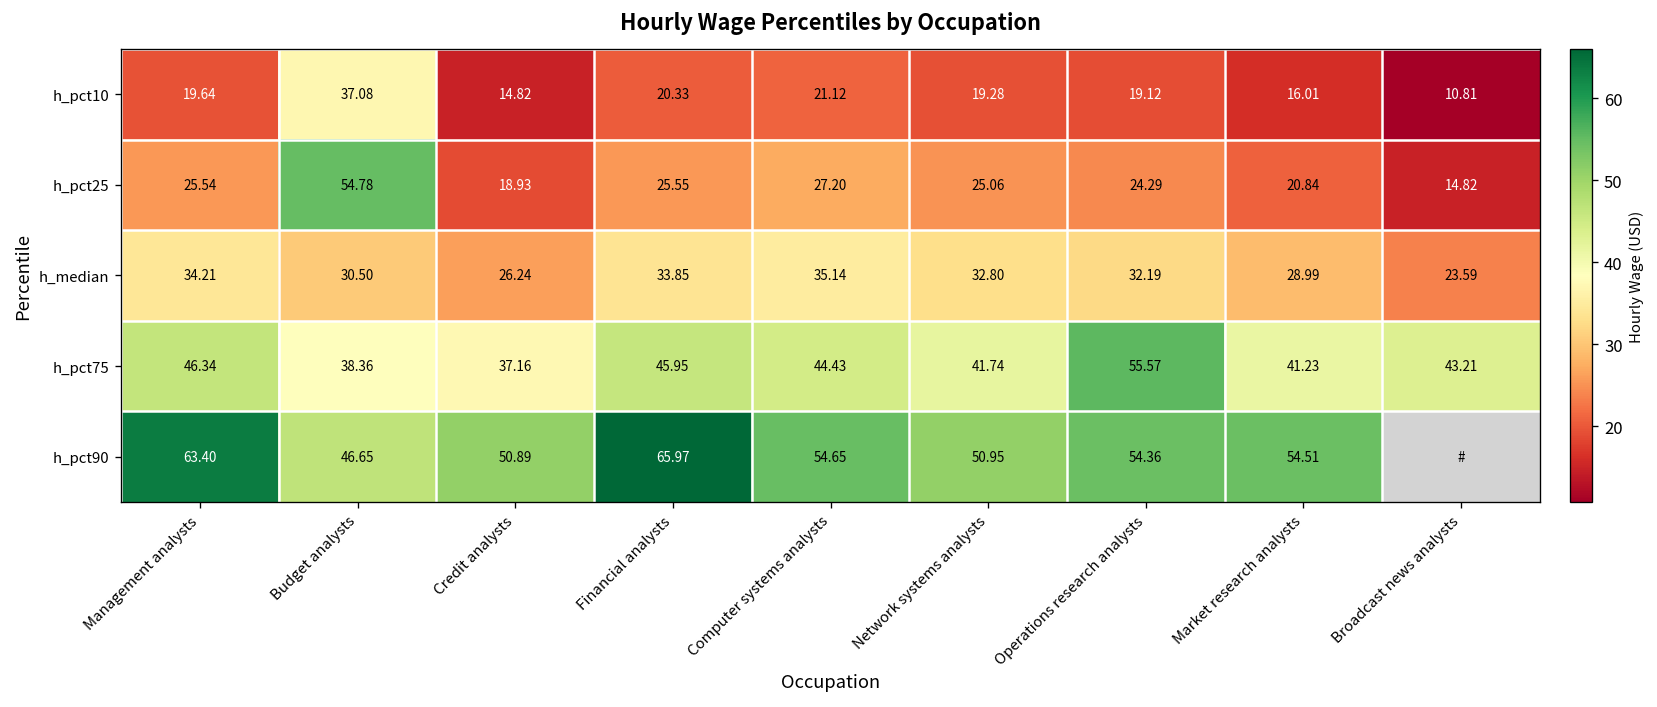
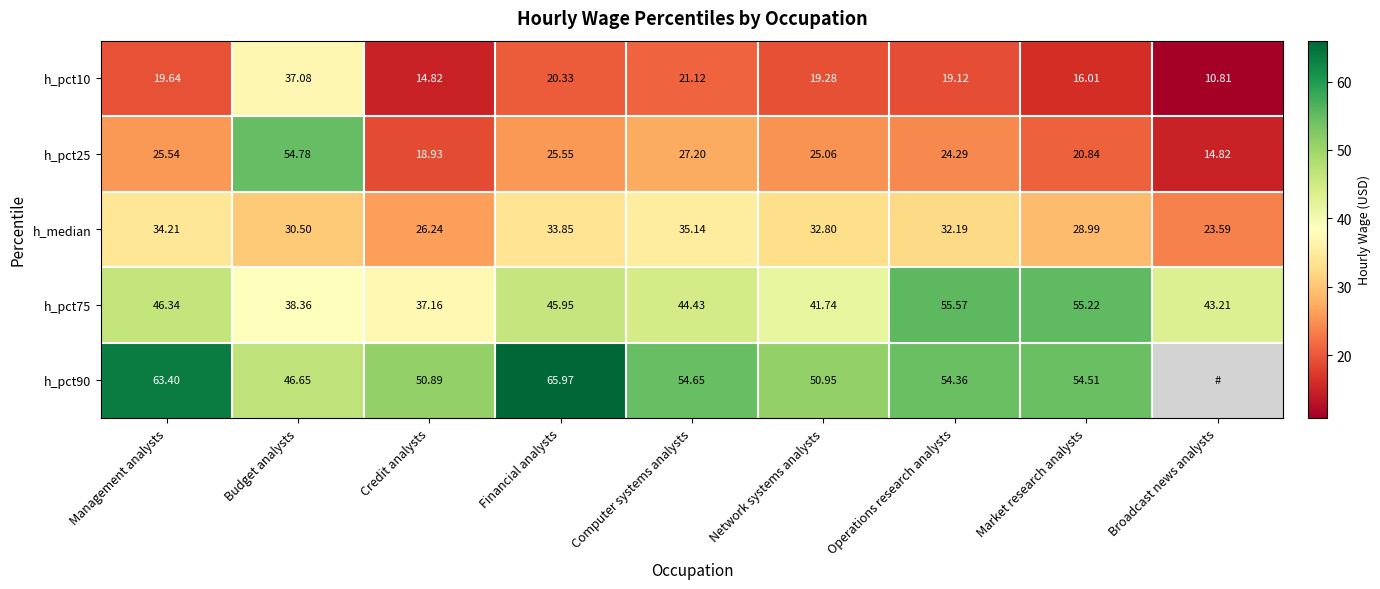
  {
    "h_pct10": {
      "Management analysts": 19.64,
      "Budget analysts": 37.08,
      "Credit analysts": 14.82,
      "Financial analysts": 20.33,
      "Computer systems analysts": 21.12,
      "Network systems analysts": 19.28,
      "Operations research analysts": 19.12,
      "Market research analysts": 16.01,
      "Broadcast news analysts": 10.81
    },
    "h_pct25": {
      "Management analysts": 25.54,
      "Budget analysts": 54.78,
      "Credit analysts": 18.93,
      "Financial analysts": 25.55,
      "Computer systems analysts": 27.20,
      "Network systems analysts": 25.06,
      "Operations research analysts": 24.29,
      "Market research analysts": 20.84,
      "Broadcast news analysts": 14.82
    },
    "h_median": {
      "Management analysts": 34.21,
      "Budget analysts": 30.50,
      "Credit analysts": 26.24,
      "Financial analysts": 33.85,
      "Computer systems analysts": 35.14,
      "Network systems analysts": 32.80,
      "Operations research analysts": 32.19,
      "Market research analysts": 28.99,
      "Broadcast news analysts": 23.59
    },
    "h_pct75": {
      "Management analysts": 46.34,
      "Budget analysts": 38.36,
      "Credit analysts": 37.16,
      "Financial analysts": 45.95,
      "Computer systems analysts": 44.43,
      "Network systems analysts": 41.74,
      "Operations research analysts": 55.57,
-     "Market research analysts": 41.23,
+     "Market research analysts": 55.22,
      "Broadcast news analysts": 43.21
    },
    "h_pct90": {
      "Management analysts": 63.40,
      "Budget analysts": 46.65,
      "Credit analysts": 50.89,
      "Financial analysts": 65.97,
      "Computer systems analysts": 54.65,
      "Network systems analysts": 50.95,
      "Operations research analysts": 54.36,
      "Market research analysts": 54.51
    }
  }
